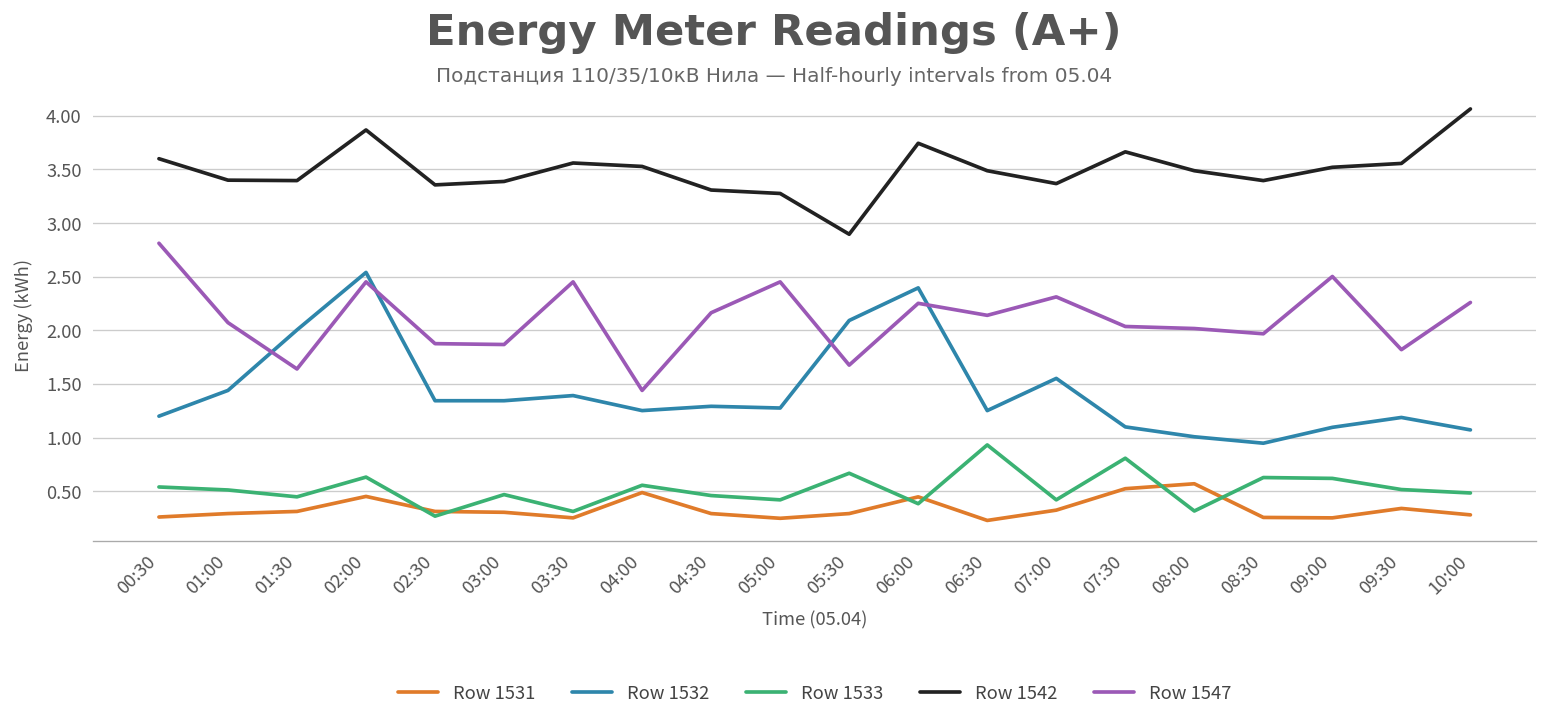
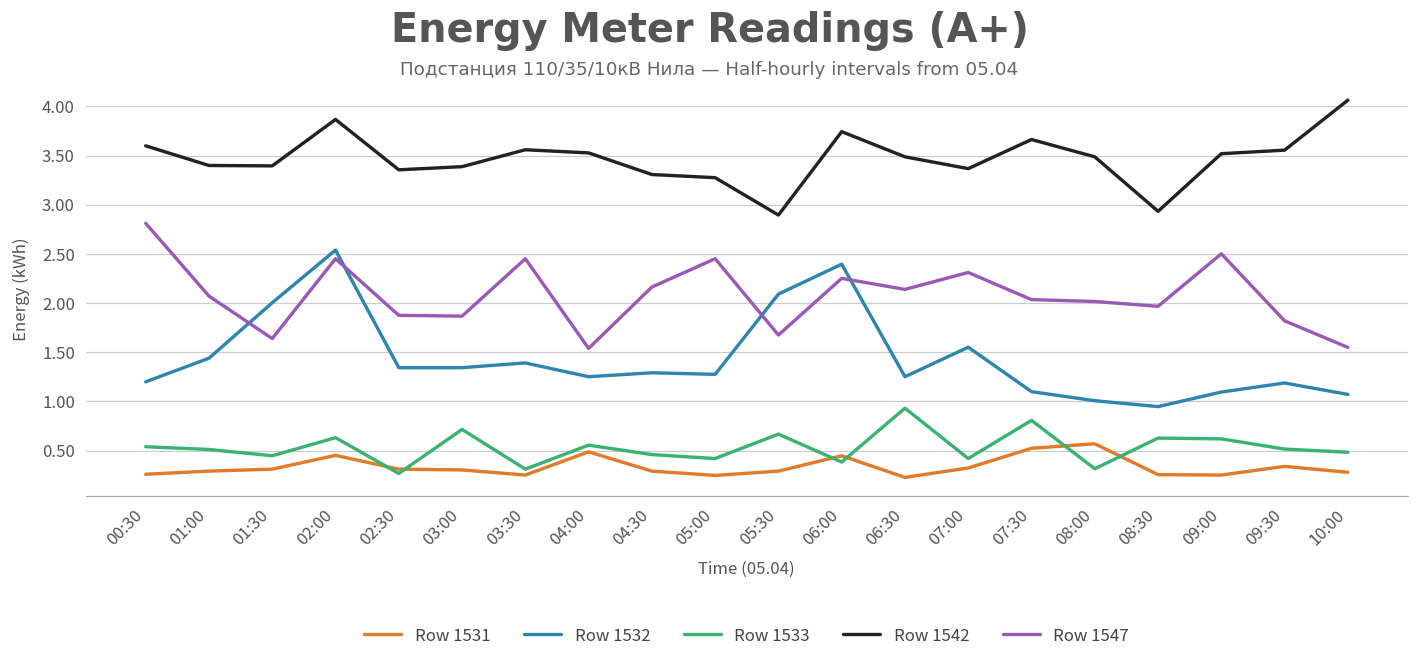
  {
    "Row 1531": {
      "00:30": 0.3,
      "01:00": 0.3,
      "01:30": 0.3,
      "02:00": 0.5,
      "02:30": 0.3,
      "03:00": 0.3,
      "03:30": 0.3,
      "04:00": 0.5,
      "04:30": 0.3,
      "05:00": 0.2,
      "05:30": 0.3,
      "06:00": 0.4,
      "06:30": 0.2,
      "07:00": 0.3,
      "07:30": 0.5,
      "08:00": 0.6,
      "08:30": 0.3,
      "09:00": 0.3,
      "09:30": 0.3,
      "10:00": 0.3
    },
    "Row 1532": {
      "00:30": 1.2,
      "01:00": 1.4,
      "01:30": 2.0,
      "02:00": 2.5,
      "02:30": 1.3,
      "03:00": 1.3,
      "03:30": 1.4,
      "04:00": 1.3,
      "04:30": 1.3,
      "05:00": 1.3,
      "05:30": 2.1,
      "06:00": 2.4,
      "06:30": 1.3,
      "07:00": 1.6,
      "07:30": 1.1,
      "08:00": 1.0,
      "08:30": 0.9,
      "09:00": 1.1,
      "09:30": 1.2,
      "10:00": 1.1
    },
    "Row 1533": {
      "00:30": 0.5,
      "01:00": 0.5,
      "01:30": 0.4,
      "02:00": 0.6,
      "02:30": 0.3,
-     "03:00": 0.5,
+     "03:00": 0.7,
      "03:30": 0.3,
      "04:00": 0.6,
      "04:30": 0.5,
      "05:00": 0.4,
      "05:30": 0.7,
      "06:00": 0.4,
      "06:30": 0.9,
      "07:00": 0.4,
      "07:30": 0.8,
      "08:00": 0.3,
      "08:30": 0.6,
      "09:00": 0.6,
      "09:30": 0.5,
      "10:00": 0.5
    },
    "Row 1542": {
      "00:30": 3.6,
      "01:00": 3.4,
      "01:30": 3.4,
      "02:00": 3.9,
      "02:30": 3.4,
      "03:00": 3.4,
      "03:30": 3.6,
      "04:00": 3.5,
      "04:30": 3.3,
      "05:00": 3.3,
      "05:30": 2.9,
      "06:00": 3.7,
      "06:30": 3.5,
      "07:00": 3.4,
      "07:30": 3.7,
      "08:00": 3.5,
-     "08:30": 3.4,
+     "08:30": 2.9,
      "09:00": 3.5,
      "09:30": 3.6,
      "10:00": 4.1
    },
    "Row 1547": {
      "00:30": 2.8,
      "01:00": 2.1,
      "01:30": 1.6,
      "02:00": 2.5,
      "02:30": 1.9,
      "03:00": 1.9,
      "03:30": 2.5,
-     "04:00": 1.4,
+     "04:00": 1.5,
      "04:30": 2.2,
      "05:00": 2.5,
      "05:30": 1.7,
      "06:00": 2.3,
      "06:30": 2.1,
      "07:00": 2.3,
      "07:30": 2.0,
      "08:00": 2.0,
      "08:30": 2.0,
      "09:00": 2.5,
      "09:30": 1.8,
-     "10:00": 2.3
+     "10:00": 1.6
    }
  }
